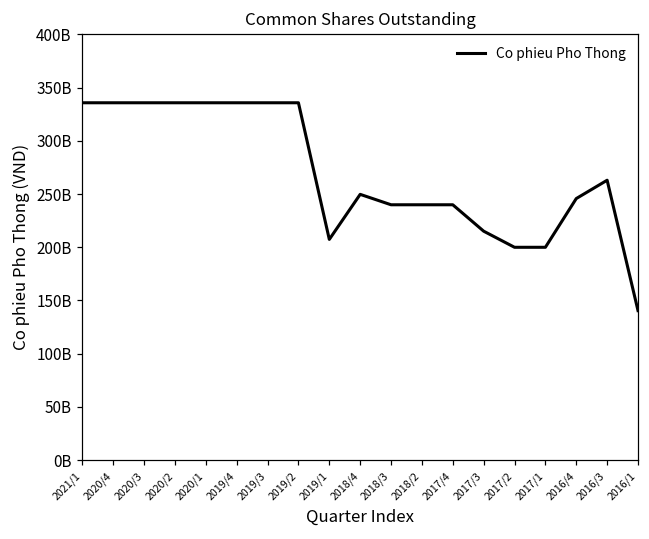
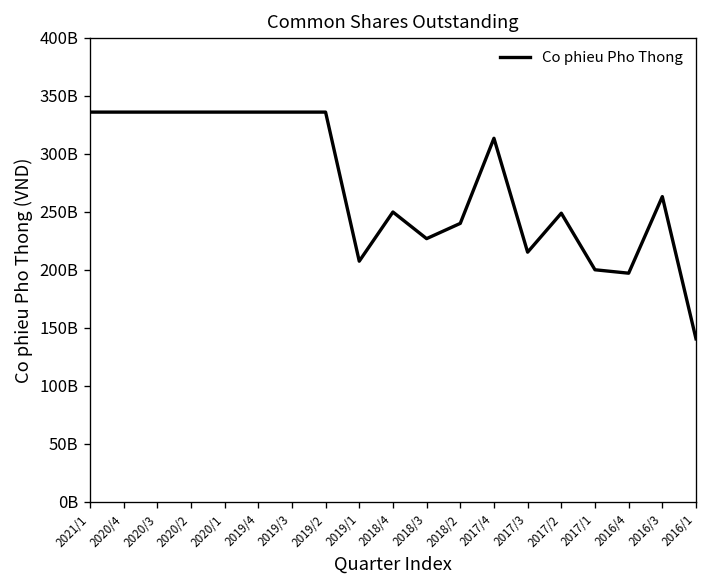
  {
    "2021/1": 340000000000,
    "2020/4": 340000000000,
    "2020/3": 340000000000,
    "2020/2": 340000000000,
    "2020/1": 340000000000,
    "2019/4": 340000000000,
    "2019/3": 340000000000,
    "2019/2": 340000000000,
    "2019/1": 210000000000,
    "2018/4": 250000000000,
-   "2018/3": 240000000000,
+   "2018/3": 230000000000,
    "2018/2": 240000000000,
-   "2017/4": 240000000000,
+   "2017/4": 310000000000,
    "2017/3": 220000000000,
-   "2017/2": 200000000000,
+   "2017/2": 250000000000,
    "2017/1": 200000000000,
-   "2016/4": 250000000000,
+   "2016/4": 200000000000,
    "2016/3": 260000000000,
    "2016/1": 140000000000
  }
